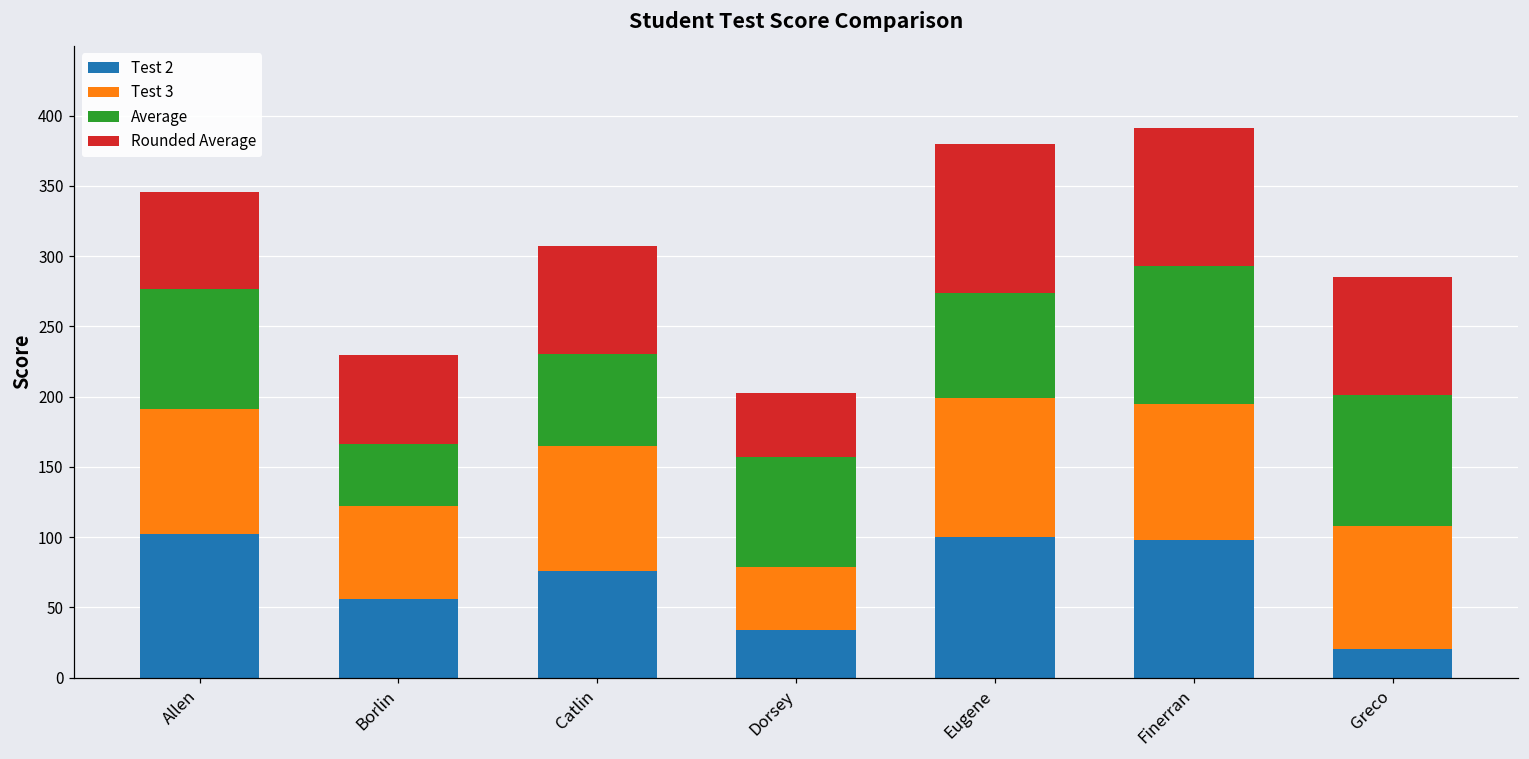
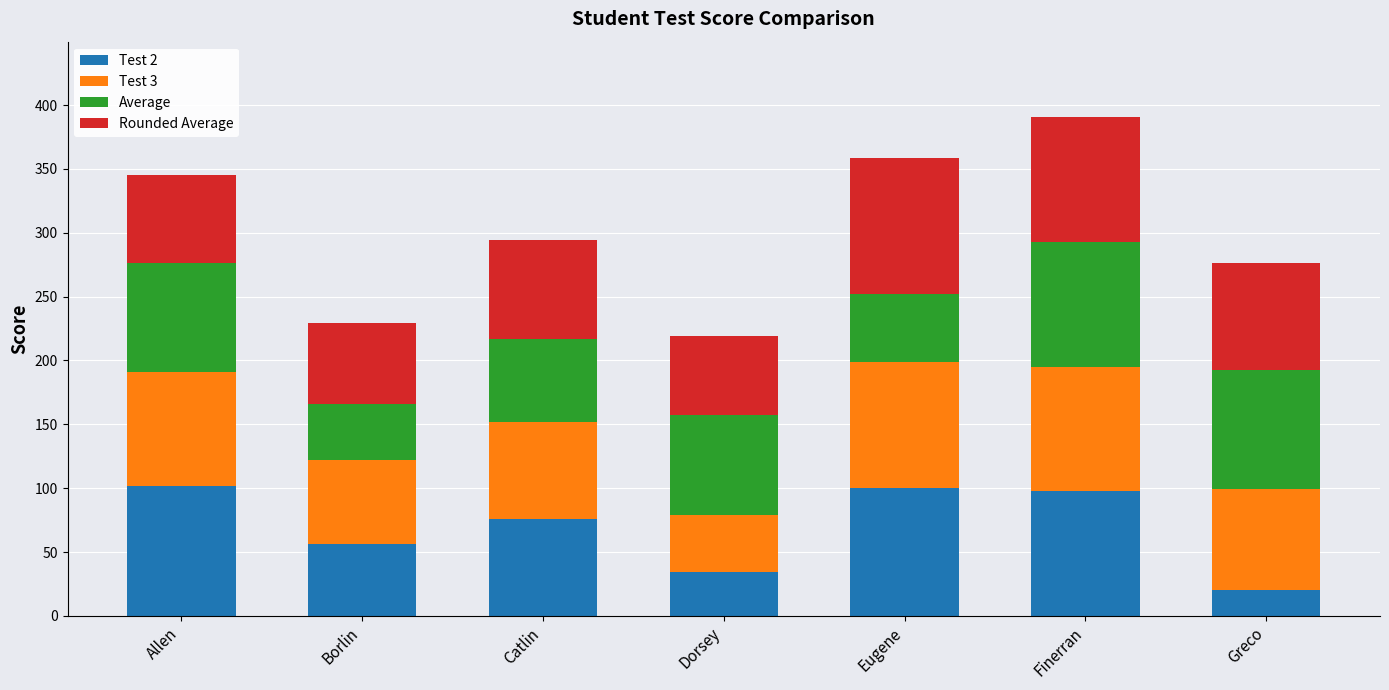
  {
    "Test 2": {
      "Allen": 102,
      "Borlin": 56,
      "Catlin": 76,
      "Dorsey": 34,
      "Eugene": 100,
      "Finerran": 98,
      "Greco": 20
    },
    "Test 3": {
      "Allen": 89,
      "Borlin": 66,
-     "Catlin": 89,
+     "Catlin": 76,
      "Dorsey": 45,
      "Eugene": 99,
      "Finerran": 97,
-     "Greco": 88
+     "Greco": 79
    },
    "Average": {
      "Allen": 85,
      "Borlin": 44,
      "Catlin": 65,
      "Dorsey": 78,
-     "Eugene": 75,
+     "Eugene": 53,
      "Finerran": 98,
      "Greco": 93
    },
    "Rounded Average": {
      "Allen": 69,
      "Borlin": 63,
      "Catlin": 77,
-     "Dorsey": 45,
+     "Dorsey": 62,
      "Eugene": 106,
      "Finerran": 98,
      "Greco": 84
    }
  }
